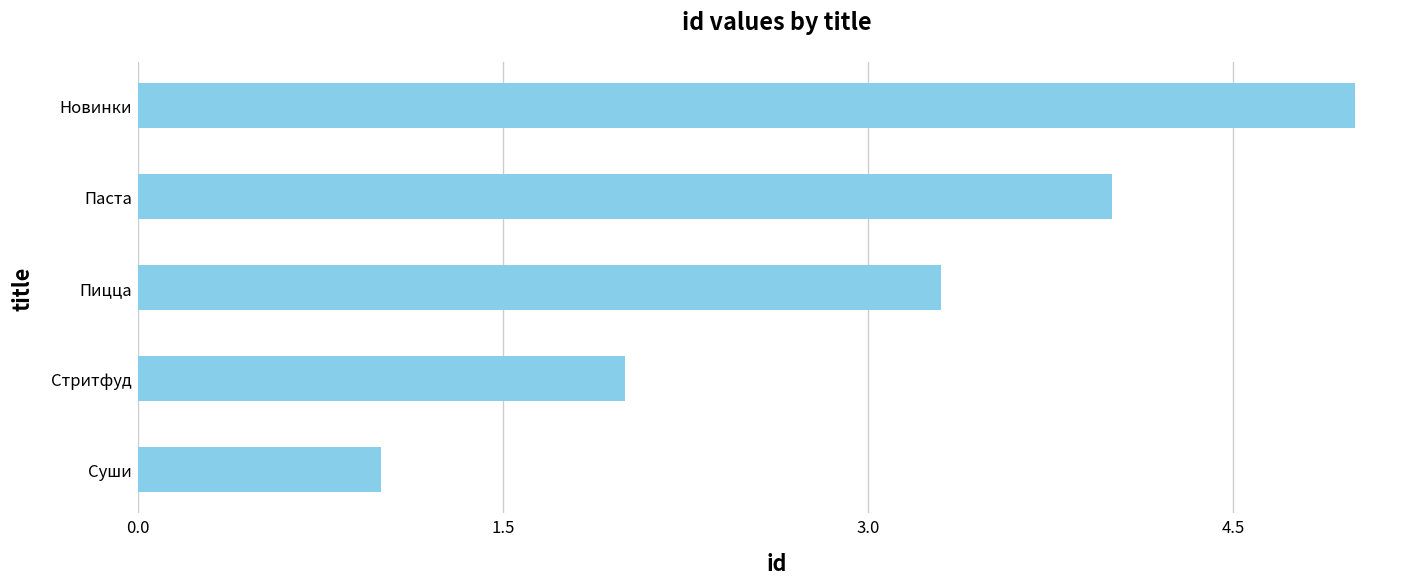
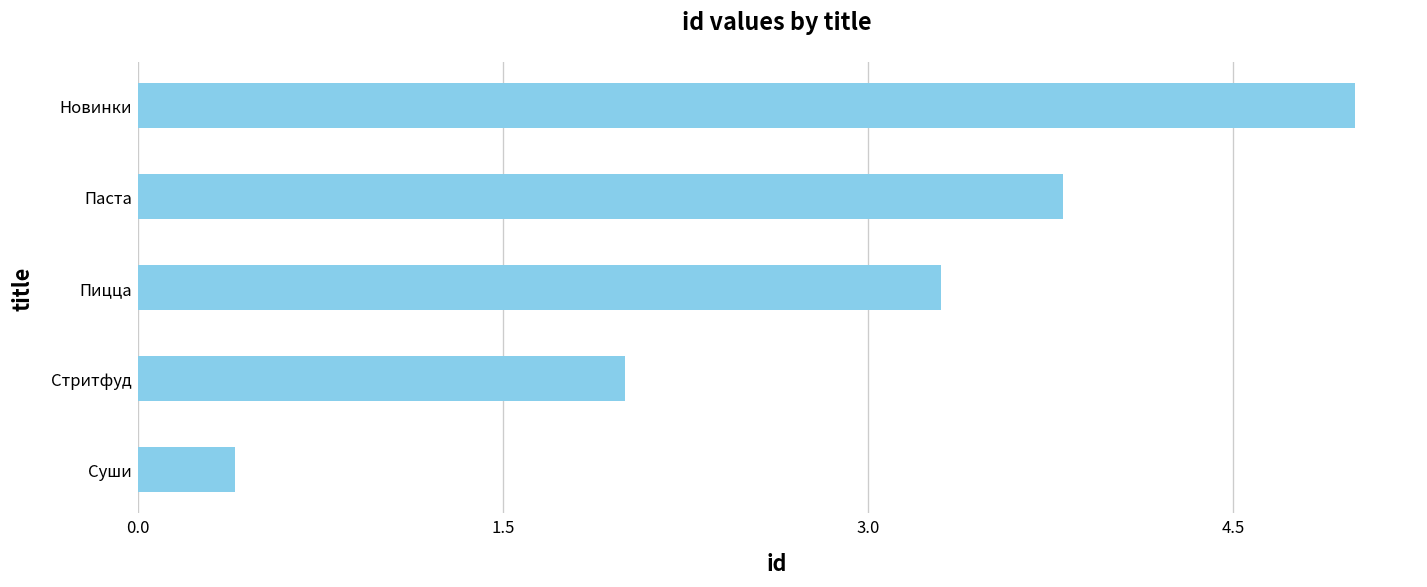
  {
    "Новинки": 5.0,
-   "Паста": 4.0,
+   "Паста": 3.8,
    "Пицца": 3.3,
    "Стритфуд": 2.0,
-   "Суши": 1.0
+   "Суши": 0.4
  }
